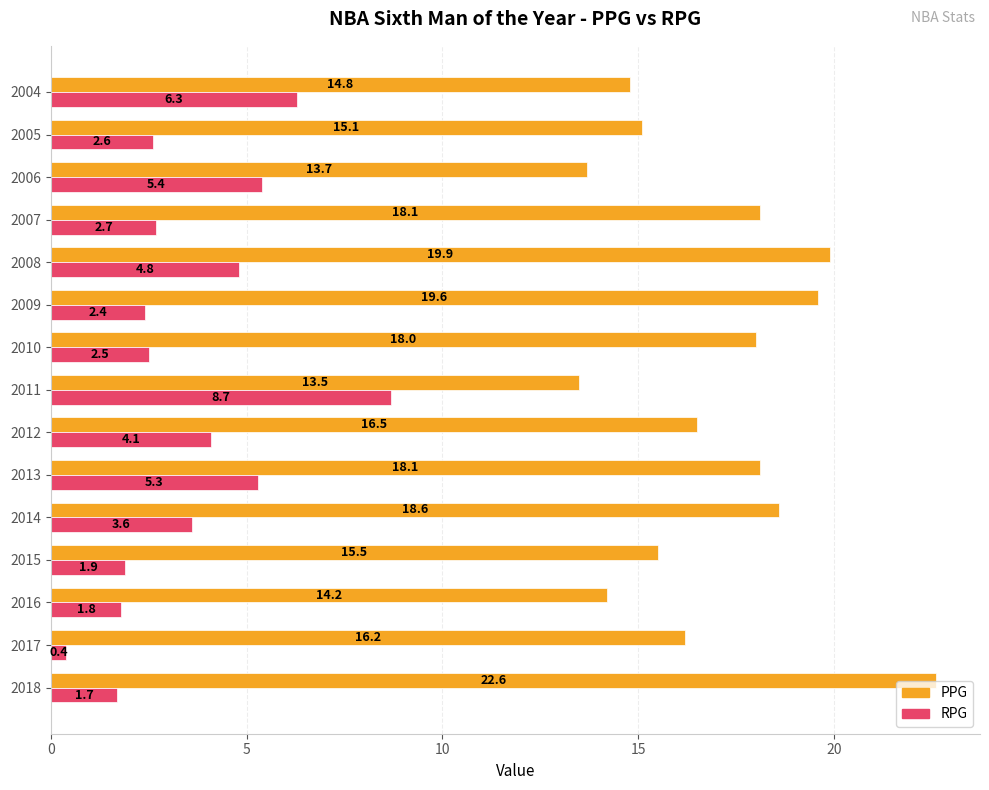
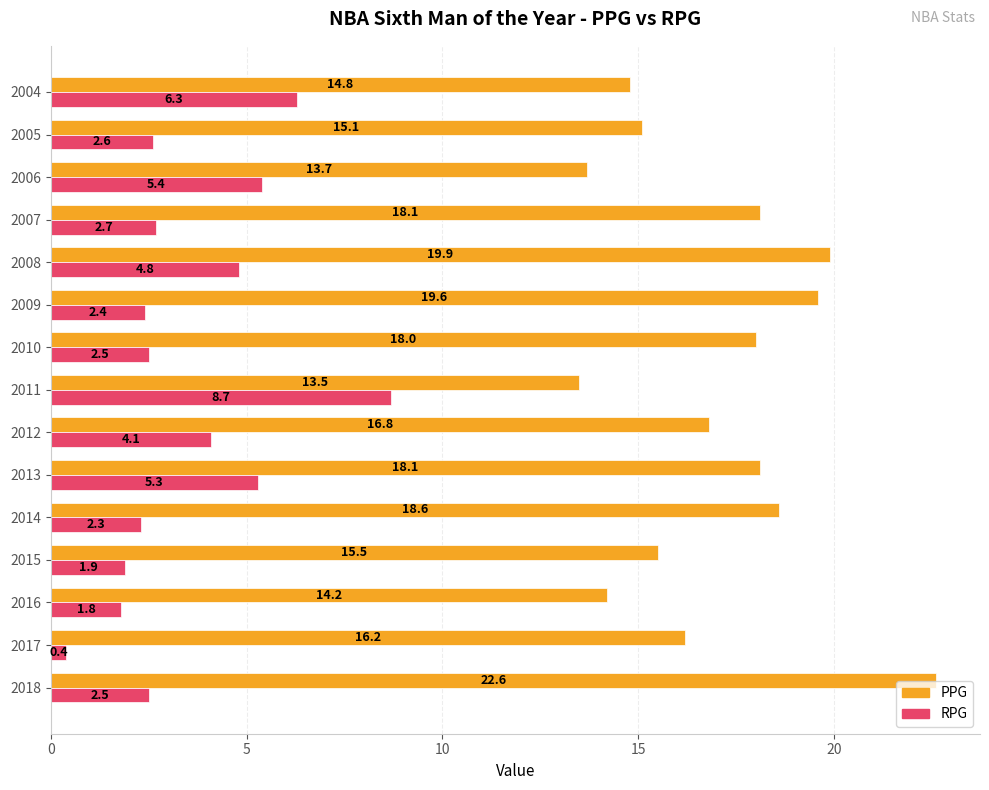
  {
    "PPG": {
      "2004": 14.8,
      "2005": 15.1,
      "2006": 13.7,
      "2007": 18.1,
      "2008": 19.9,
      "2009": 19.6,
      "2010": 18.0,
      "2011": 13.5,
-     "2012": 16.5,
+     "2012": 16.8,
      "2013": 18.1,
      "2014": 18.6,
      "2015": 15.5,
      "2016": 14.2,
      "2017": 16.2,
      "2018": 22.6
    },
    "RPG": {
      "2004": 6.3,
      "2005": 2.6,
      "2006": 5.4,
      "2007": 2.7,
      "2008": 4.8,
      "2009": 2.4,
      "2010": 2.5,
      "2011": 8.7,
      "2012": 4.1,
      "2013": 5.3,
-     "2014": 3.6,
+     "2014": 2.3,
      "2015": 1.9,
      "2016": 1.8,
      "2017": 0.4,
-     "2018": 1.7
+     "2018": 2.5
    }
  }
